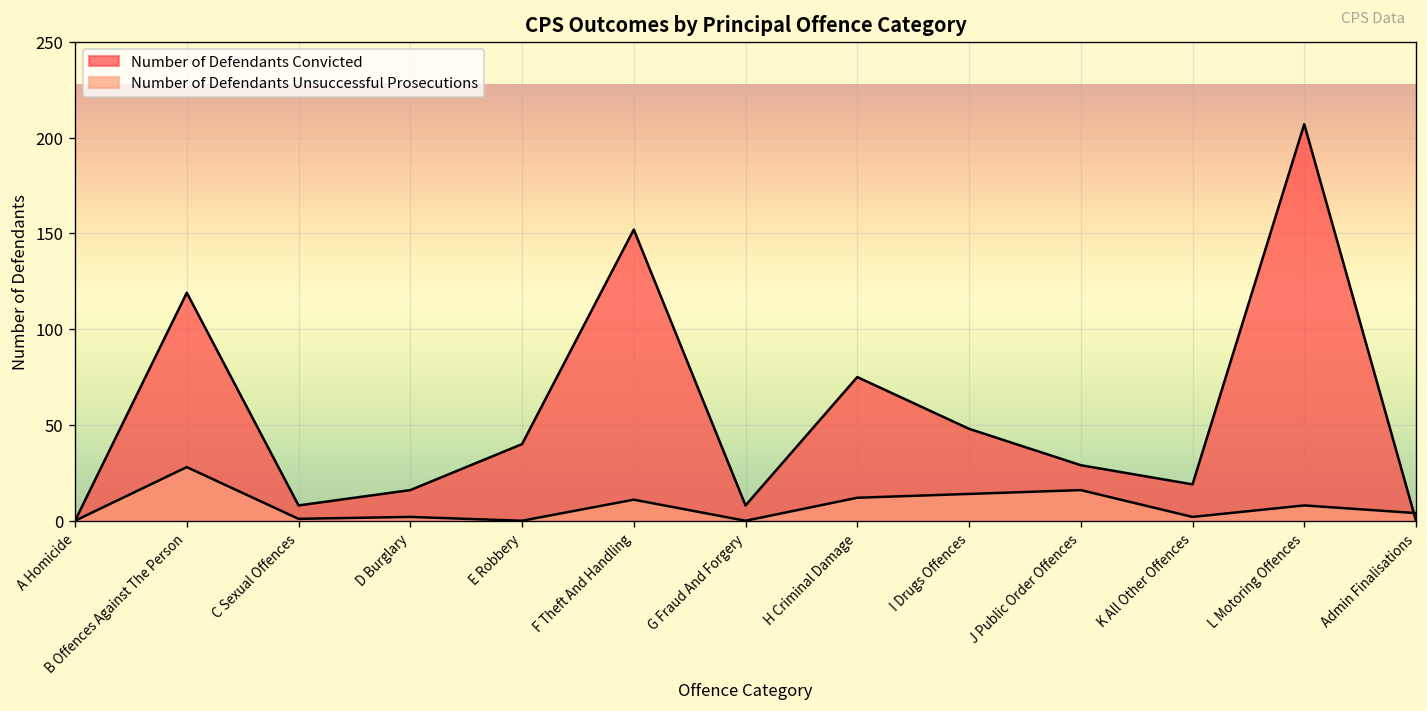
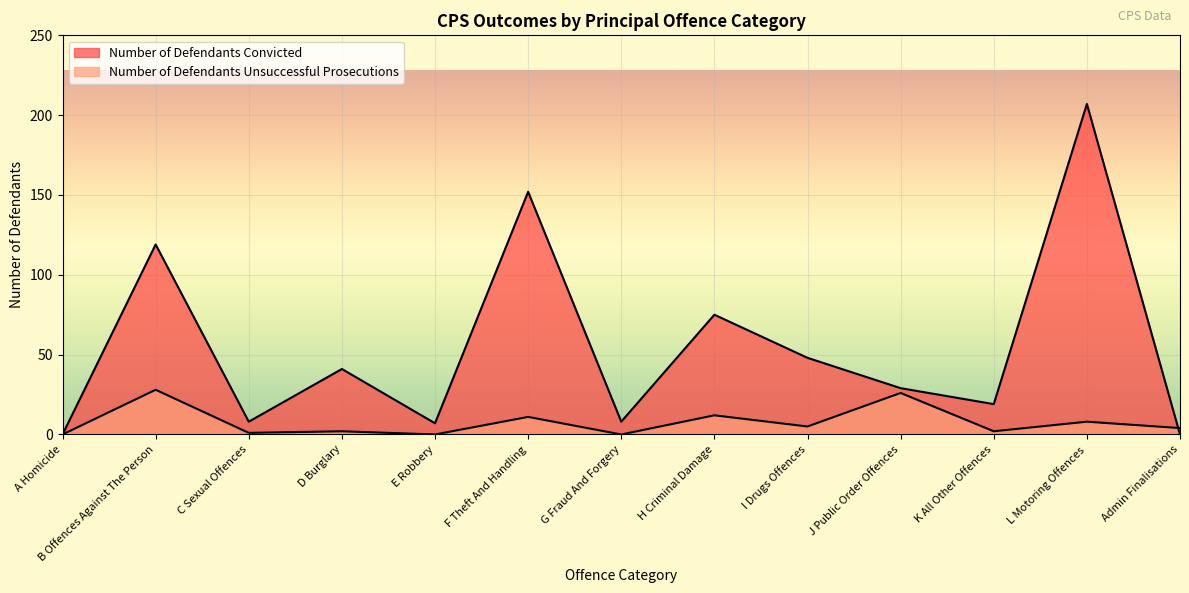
  {
    "Number of Defendants Convicted": {
      "B Offences Against The Person": 119,
      "C Sexual Offences": 8,
-     "D Burglary": 16,
-     "E Robbery": 40,
+     "D Burglary": 41,
+     "E Robbery": 7,
      "F Theft And Handling": 152,
      "G Fraud And Forgery": 8,
      "H Criminal Damage": 75,
      "I Drugs Offences": 48,
      "J Public Order Offences": 29,
      "K All Other Offences": 19,
      "L Motoring Offences": 207,
      "Admin Finalisations": 0
    },
    "Number of Defendants Unsuccessful Prosecutions": {
      "B Offences Against The Person": 28,
      "C Sexual Offences": 1,
      "D Burglary": 2,
      "E Robbery": 0,
      "F Theft And Handling": 11,
      "G Fraud And Forgery": 0,
      "H Criminal Damage": 12,
-     "I Drugs Offences": 14,
-     "J Public Order Offences": 16,
+     "I Drugs Offences": 5,
+     "J Public Order Offences": 26,
      "K All Other Offences": 2,
      "L Motoring Offences": 8,
      "Admin Finalisations": 4
    }
  }
